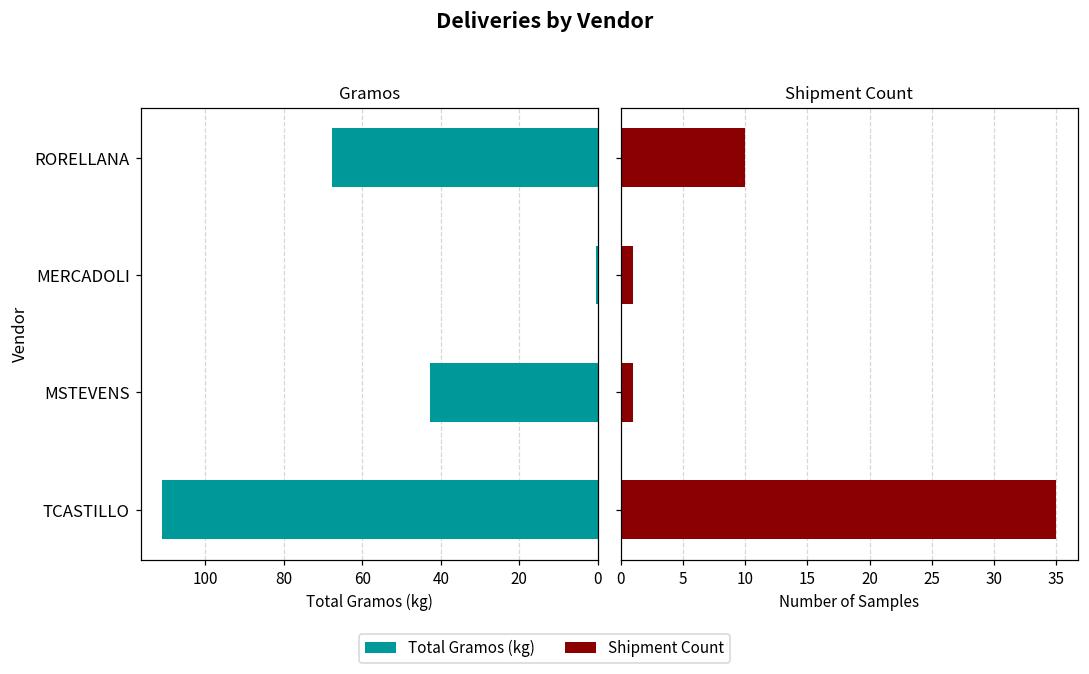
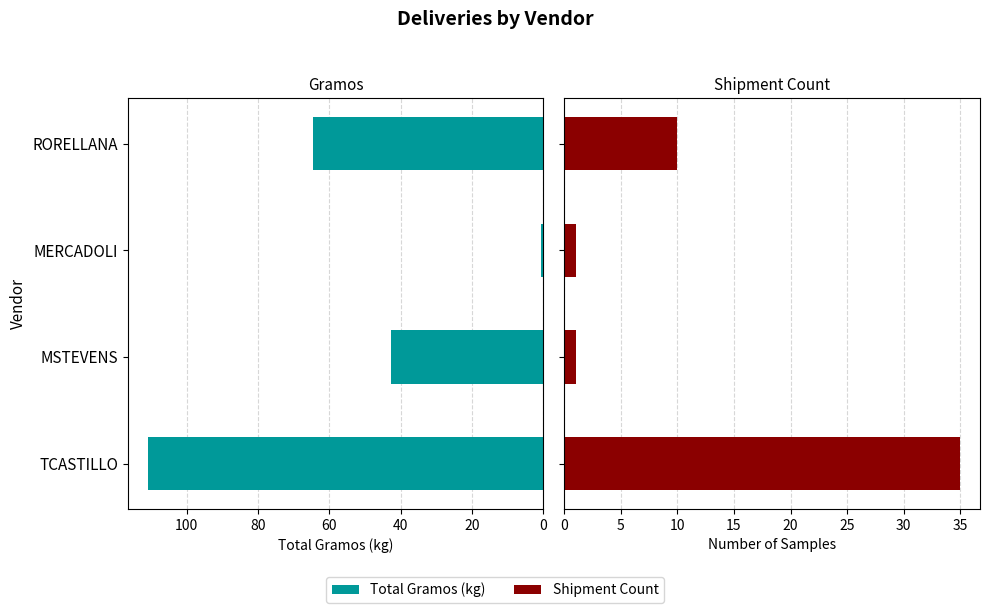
  {
    "Gramos": {
-     "RORELLANA": 68,
+     "RORELLANA": 65,
      "MSTEVENS": 43,
      "TCASTILLO": 111
    }
  }
